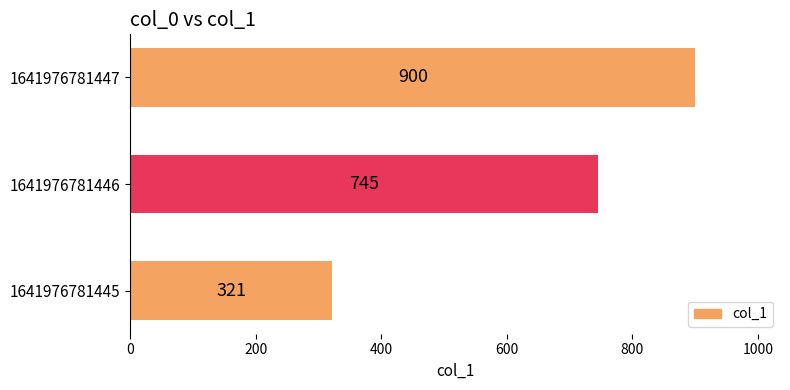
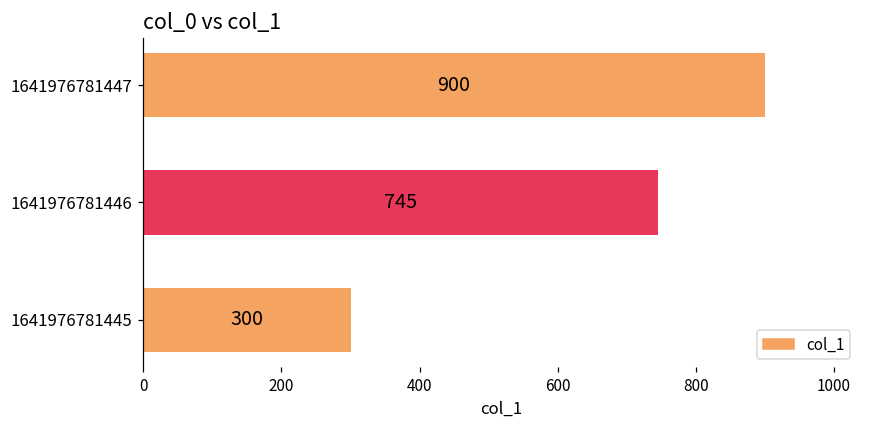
  {
    "1641976781447": 900,
    "1641976781446": 745,
-   "1641976781445": 321
+   "1641976781445": 300
  }
